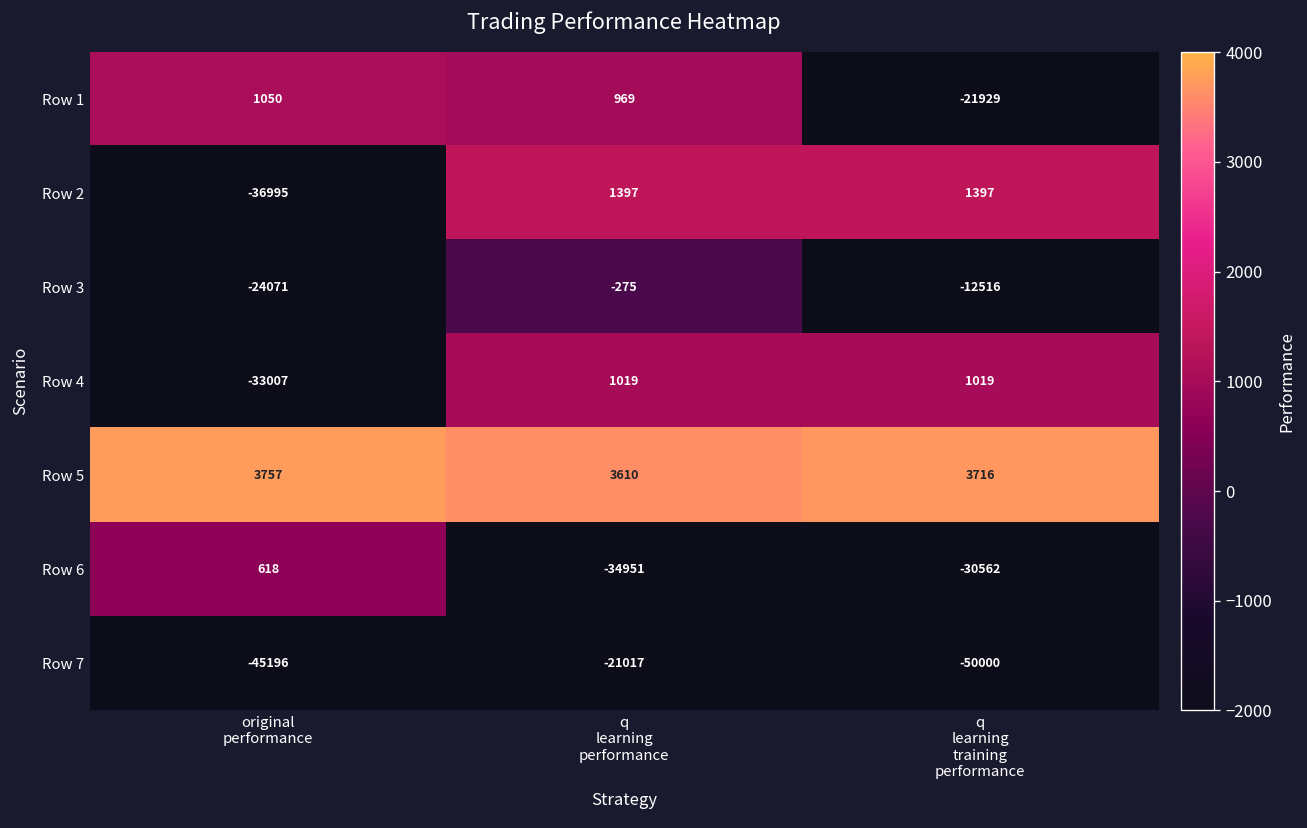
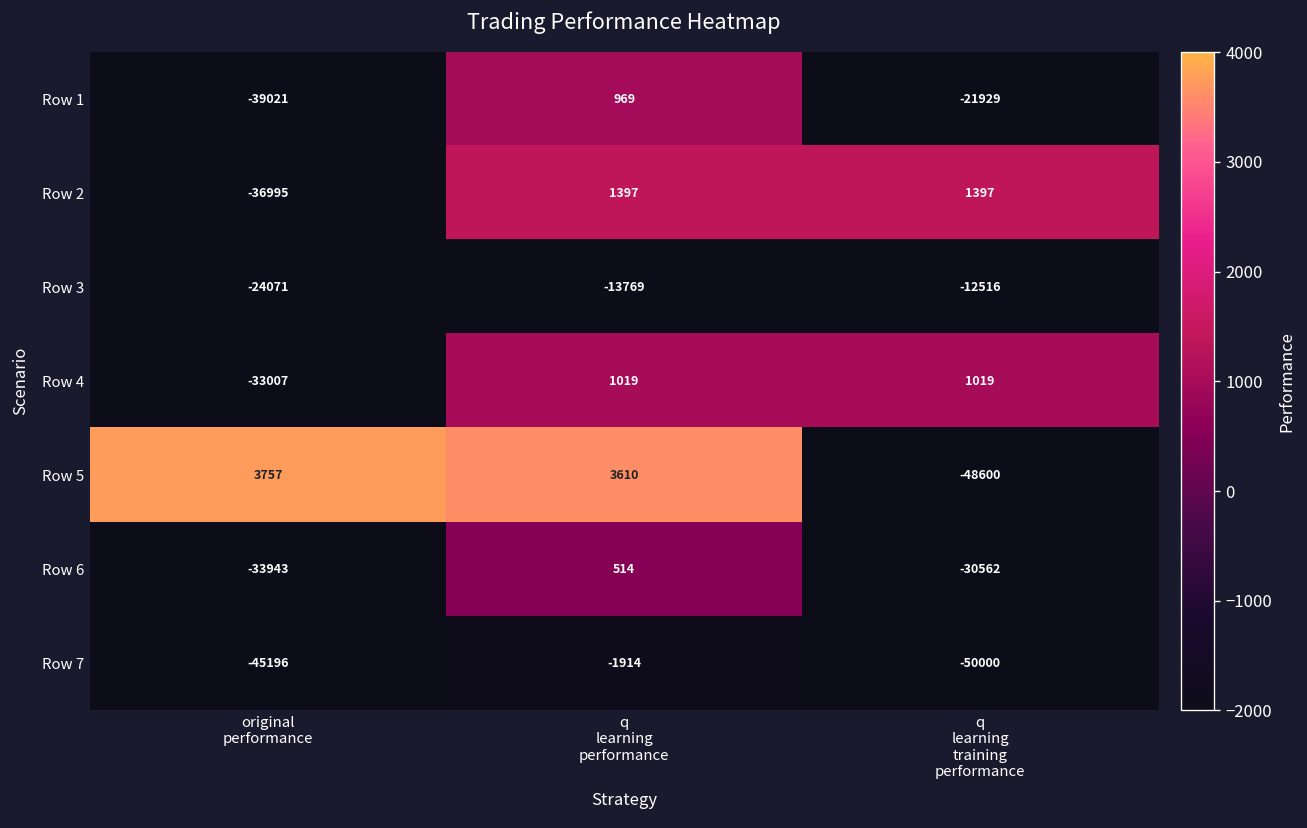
  {
    "Row 1": {
-     "original performance": 1050,
+     "original performance": -39021,
      "q learning performance": 969,
      "q learning training performance": -21929
    },
    "Row 2": {
      "original performance": -36995,
      "q learning performance": 1397,
      "q learning training performance": 1397
    },
    "Row 3": {
      "original performance": -24071,
-     "q learning performance": -275,
+     "q learning performance": -13769,
      "q learning training performance": -12516
    },
    "Row 4": {
      "original performance": -33007,
      "q learning performance": 1019,
      "q learning training performance": 1019
    },
    "Row 5": {
      "original performance": 3757,
      "q learning performance": 3610,
-     "q learning training performance": 3716
+     "q learning training performance": -48600
    },
    "Row 6": {
-     "original performance": 618,
-     "q learning performance": -34951,
+     "original performance": -33943,
+     "q learning performance": 514,
      "q learning training performance": -30562
    },
    "Row 7": {
      "original performance": -45196,
-     "q learning performance": -21017,
+     "q learning performance": -1914,
      "q learning training performance": -50000
    }
  }
